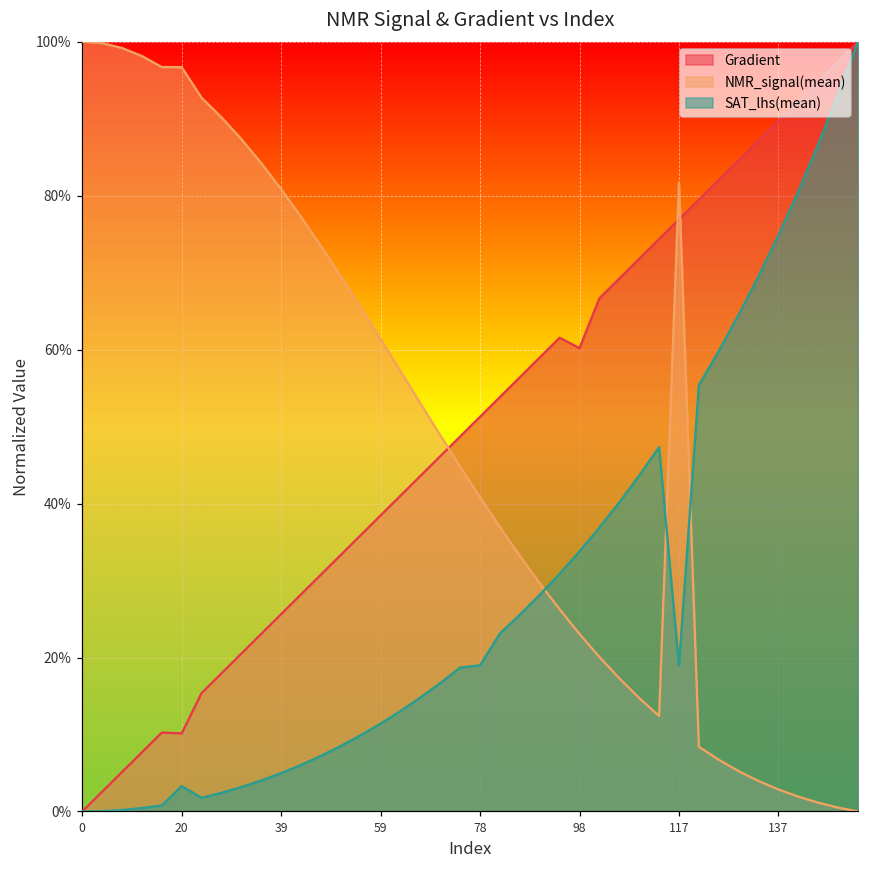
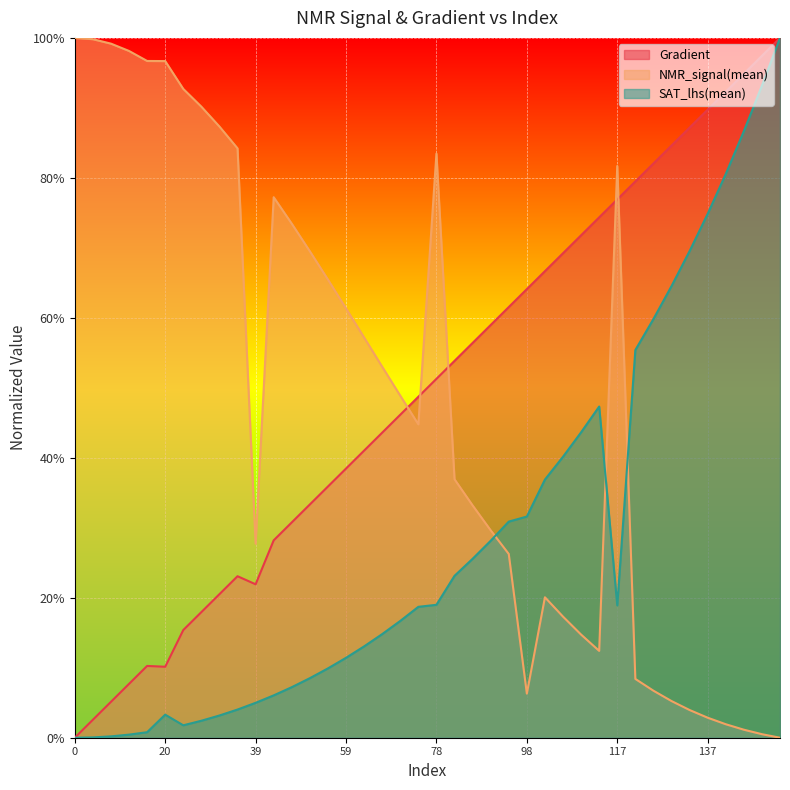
  {
    "Gradient": {
      "20": "10%",
-     "39": "26%",
+     "39": "22%",
      "59": "38%",
      "78": "51%",
-     "98": "60%",
+     "98": "64%",
      "117": "77%",
      "137": "90%"
    },
    "NMR_signal(mean)": {
      "0": "100%",
      "20": "97%",
-     "39": "81%",
+     "39": "28%",
      "59": "61%",
-     "78": "41%",
-     "98": "23%",
+     "78": "83%",
+     "98": "6%",
      "117": "82%",
      "137": "3%"
    },
    "SAT_lhs(mean)": {
      "20": "3%",
      "39": "5%",
      "59": "11%",
      "78": "19%",
-     "98": "34%",
+     "98": "32%",
      "117": "19%",
      "137": "75%"
    }
  }
